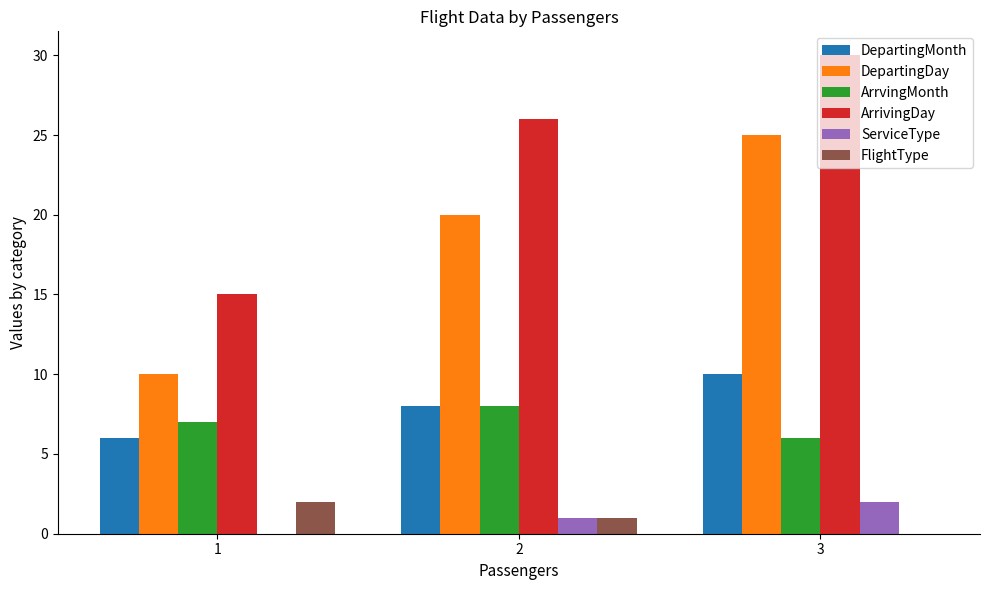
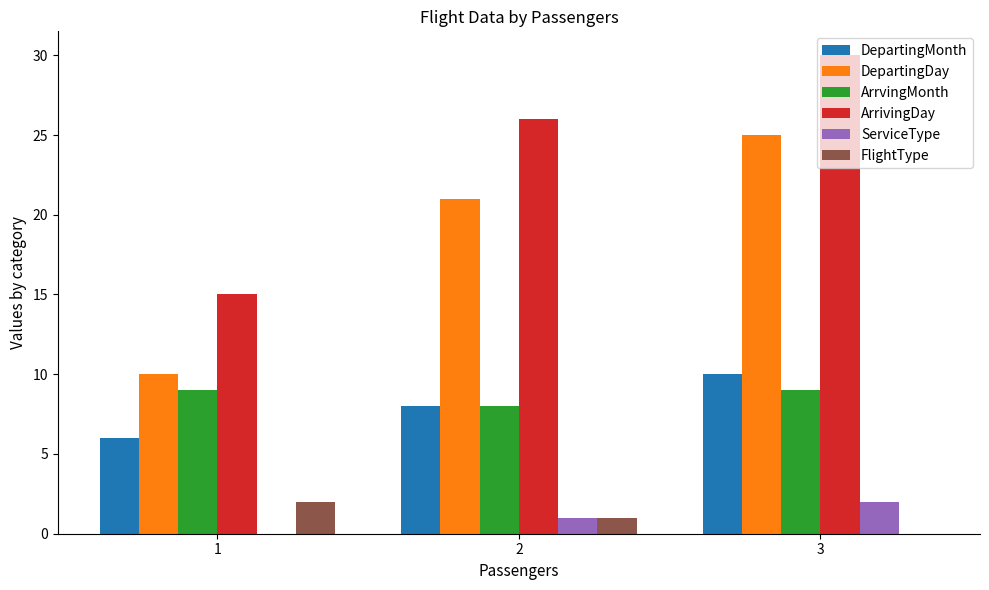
  {
    "DepartingMonth": {
      "1": 6,
      "2": 8,
      "3": 10
    },
    "DepartingDay": {
      "1": 10,
-     "2": 20,
+     "2": 21,
      "3": 25
    },
    "ArrvingMonth": {
-     "1": 7,
+     "1": 9,
      "2": 8,
-     "3": 6
+     "3": 9
    },
    "ArrivingDay": {
      "1": 15,
      "2": 26
    },
    "ServiceType": {
      "1": 0,
      "2": 1,
      "3": 2
    },
    "FlightType": {
      "1": 2,
      "2": 1,
      "3": 0
    }
  }
